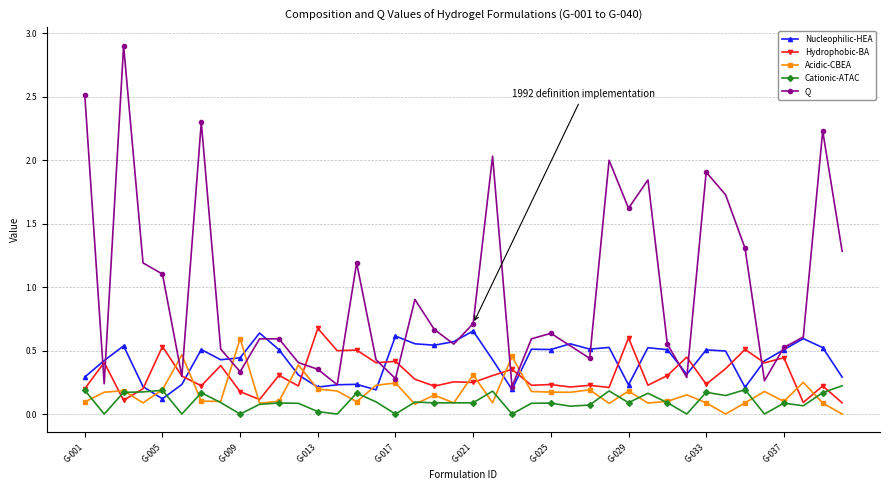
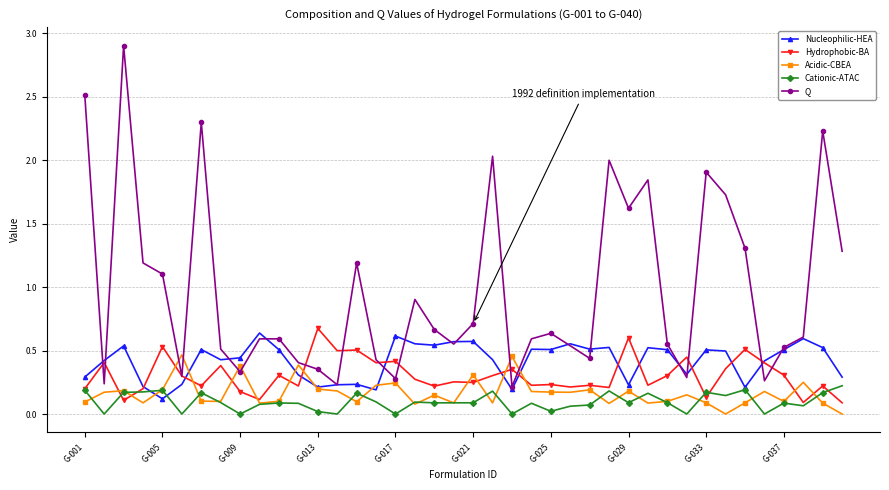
  {
    "Nucleophilic-HEA": {
      "G-001": 0.29,
      "G-005": 0.12,
      "G-009": 0.44,
      "G-017": 0.61,
-     "G-021": 0.65,
+     "G-021": 0.57,
      "G-025": 0.51,
      "G-029": 0.23,
      "G-033": 0.51
    },
    "Hydrophobic-BA": {
      "G-005": 0.53,
      "G-009": 0.18,
      "G-013": 0.68,
      "G-017": 0.42,
      "G-021": 0.25,
      "G-025": 0.23,
      "G-029": 0.60,
-     "G-033": 0.23,
-     "G-037": 0.44
+     "G-033": 0.13,
+     "G-037": 0.31
    },
    "Acidic-CBEA": {
      "G-001": 0.09,
-     "G-009": 0.59,
+     "G-009": 0.38,
      "G-017": 0.25,
      "G-021": 0.31,
      "G-025": 0.17,
      "G-029": 0.18,
      "G-033": 0.09
    },
    "Cationic-ATAC": {
      "G-009": 0.00,
      "G-013": 0.02,
      "G-017": 0.00,
      "G-021": 0.09,
-     "G-025": 0.09,
+     "G-025": 0.02,
      "G-029": 0.09,
      "G-033": 0.17
    },
    "Q": {
      "G-001": 2.52,
      "G-005": 1.10,
      "G-009": 0.33,
      "G-013": 0.35,
      "G-017": 0.28,
      "G-021": 0.71,
      "G-025": 0.64,
      "G-033": 1.91
    }
  }
